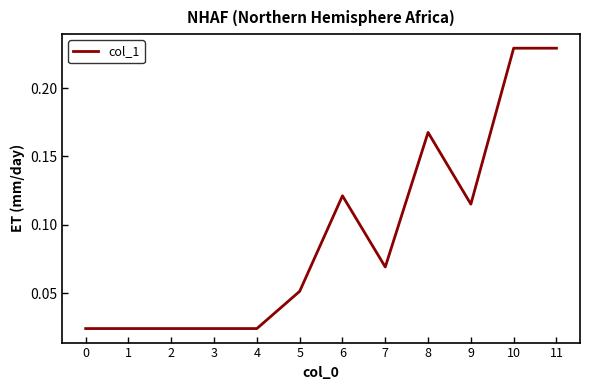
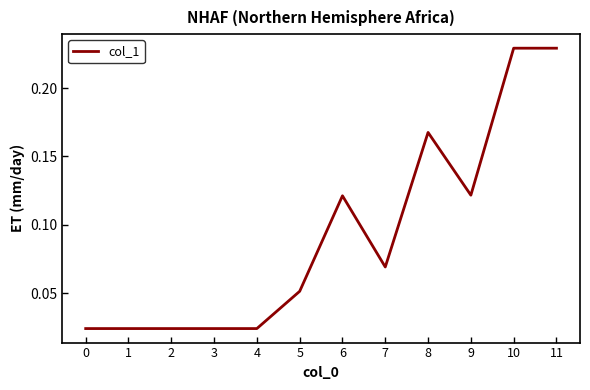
  {
    "0": 0.024,
    "1": 0.024,
    "2": 0.024,
    "3": 0.024,
    "4": 0.024,
    "5": 0.052,
    "6": 0.121,
    "7": 0.069,
    "8": 0.168,
-   "9": 0.115,
+   "9": 0.122,
    "10": 0.229,
    "11": 0.229
  }
